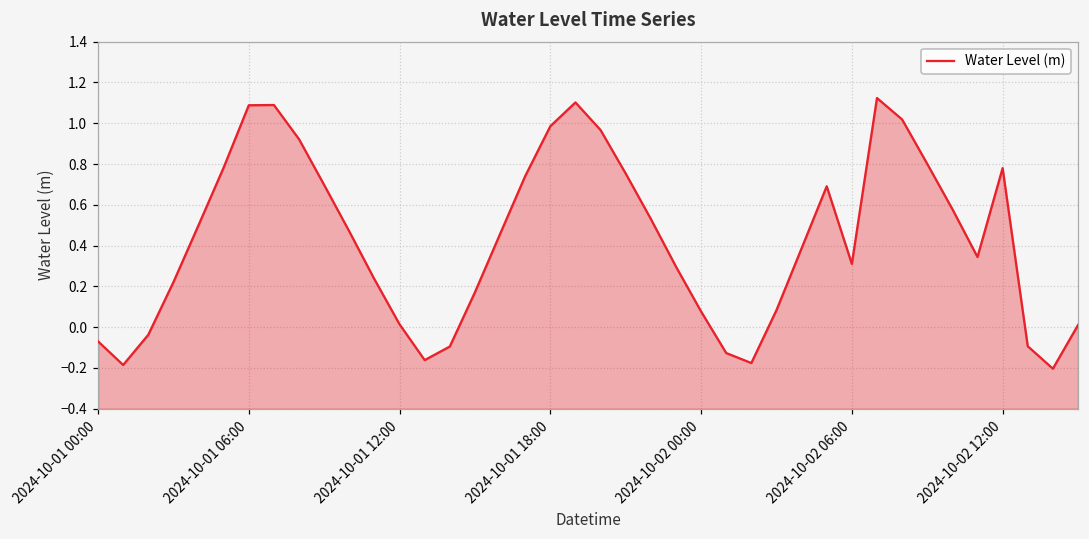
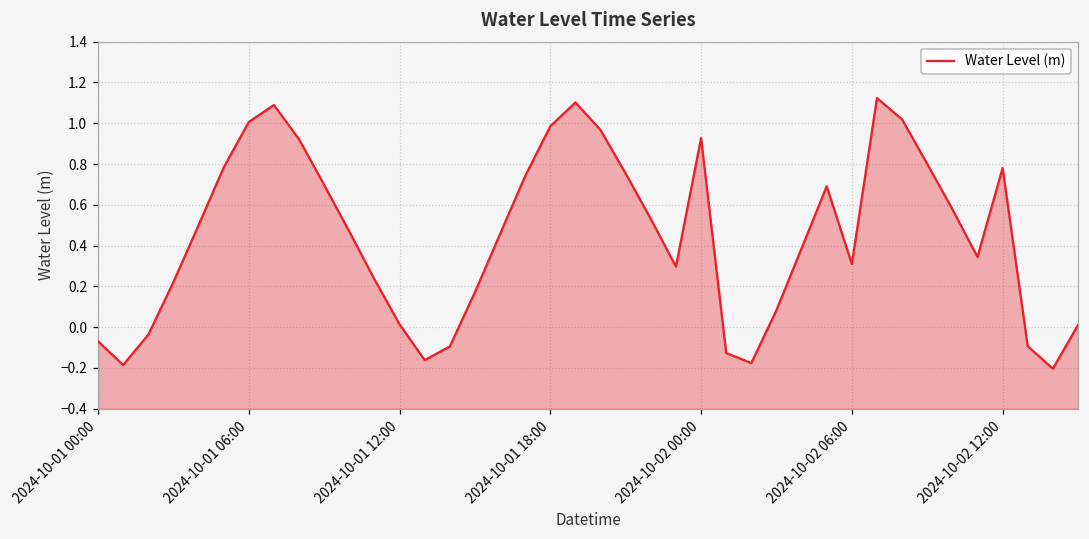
  {
    "2024-10-01 00:00": -0.07,
-   "2024-10-01 06:00": 1.09,
+   "2024-10-01 06:00": 1.01,
    "2024-10-01 12:00": 0.01,
    "2024-10-01 18:00": 0.99,
-   "2024-10-02 00:00": 0.08,
+   "2024-10-02 00:00": 0.93,
    "2024-10-02 06:00": 0.31,
    "2024-10-02 12:00": 0.78
  }
